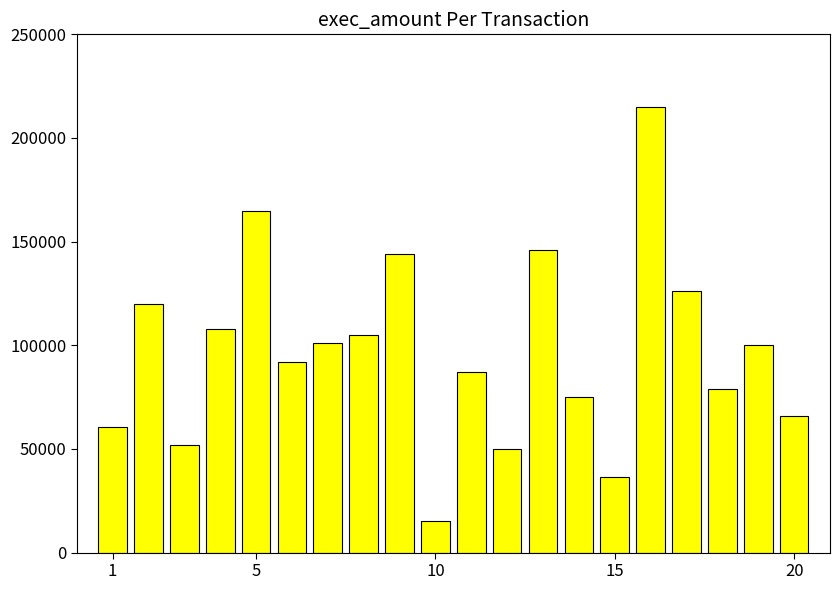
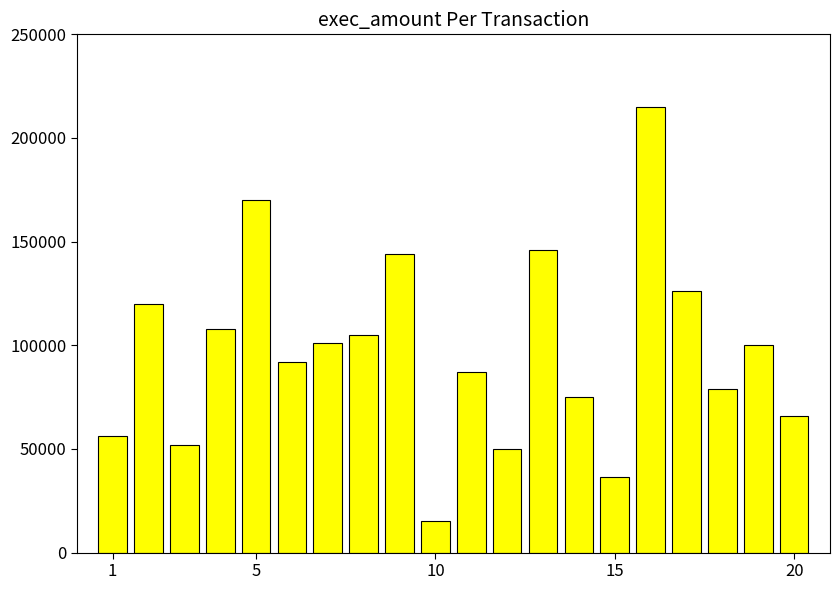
  {
-   "1": 60000,
-   "5": 165000,
+   "1": 56000,
+   "5": 170000,
    "10": 15000,
    "15": 37000,
    "20": 66000
  }
